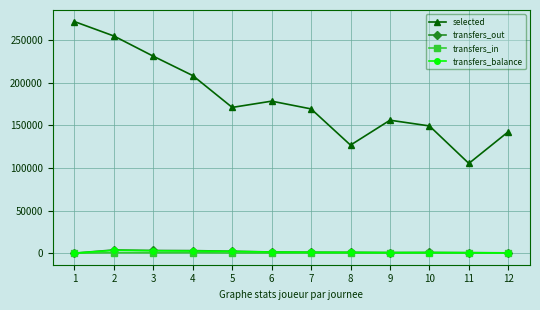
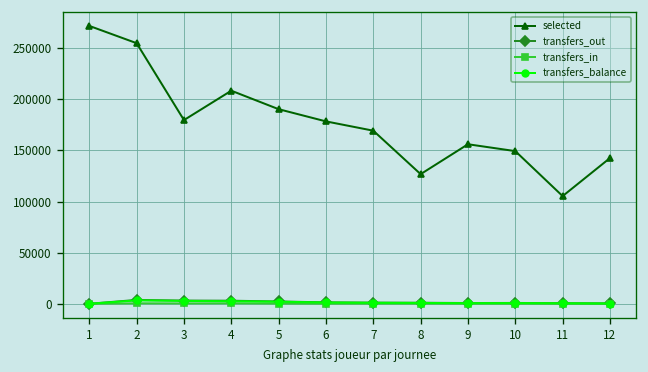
  {
    "selected": {
      "1": 270000,
      "2": 250000,
-     "3": 230000,
+     "3": 180000,
      "4": 210000,
-     "5": 170000,
+     "5": 190000,
      "6": 180000,
      "7": 170000,
      "8": 130000,
      "9": 160000,
      "10": 150000,
      "11": 110000,
      "12": 140000
    }
  }
